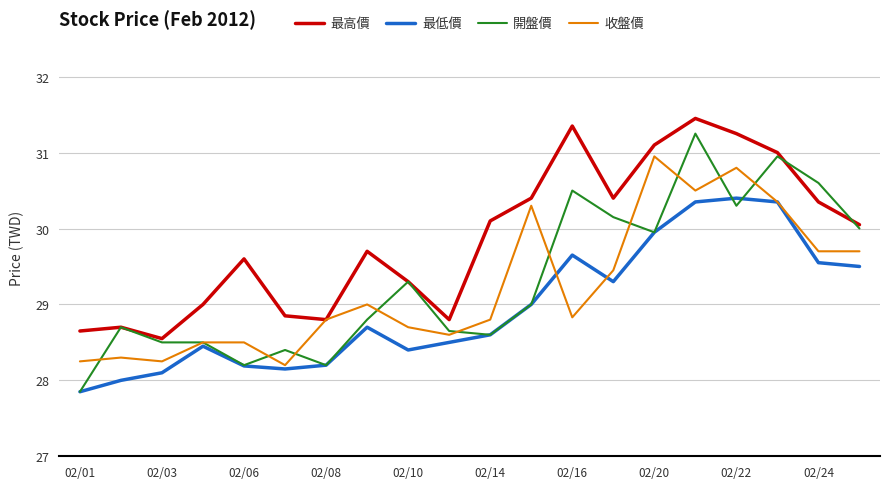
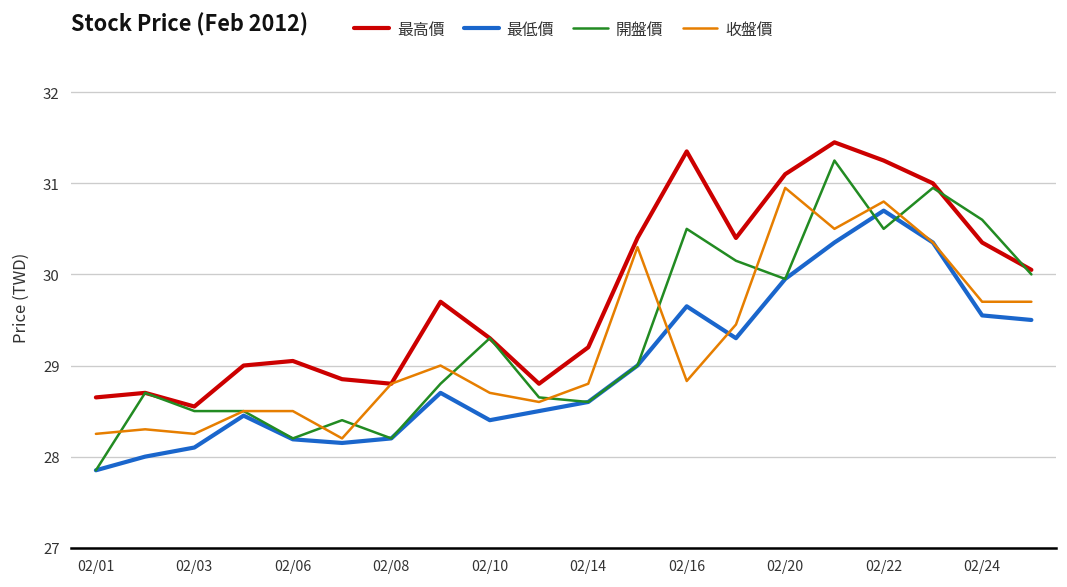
  {
    "最高價": {
      "02/01": 28.7,
      "02/03": 28.6,
-     "02/06": 29.6,
-     "02/14": 30.1,
+     "02/06": 29.1,
+     "02/14": 29.2,
      "02/16": 31.4,
      "02/20": 31.1,
      "02/22": 31.3,
      "02/24": 30.4
    },
    "最低價": {
      "02/03": 28.1,
      "02/10": 28.4,
      "02/16": 29.7,
-     "02/22": 30.4,
+     "02/22": 30.7,
      "02/24": 29.6
    },
    "開盤價": {
      "02/03": 28.5,
      "02/16": 30.5,
-     "02/22": 30.3,
+     "02/22": 30.5,
      "02/24": 30.6
    },
    "收盤價": {
      "02/01": 28.3,
      "02/03": 28.3,
      "02/06": 28.5,
      "02/10": 28.7,
      "02/14": 28.8,
      "02/16": 28.8,
      "02/20": 31.0,
      "02/22": 30.8,
      "02/24": 29.7
    }
  }
